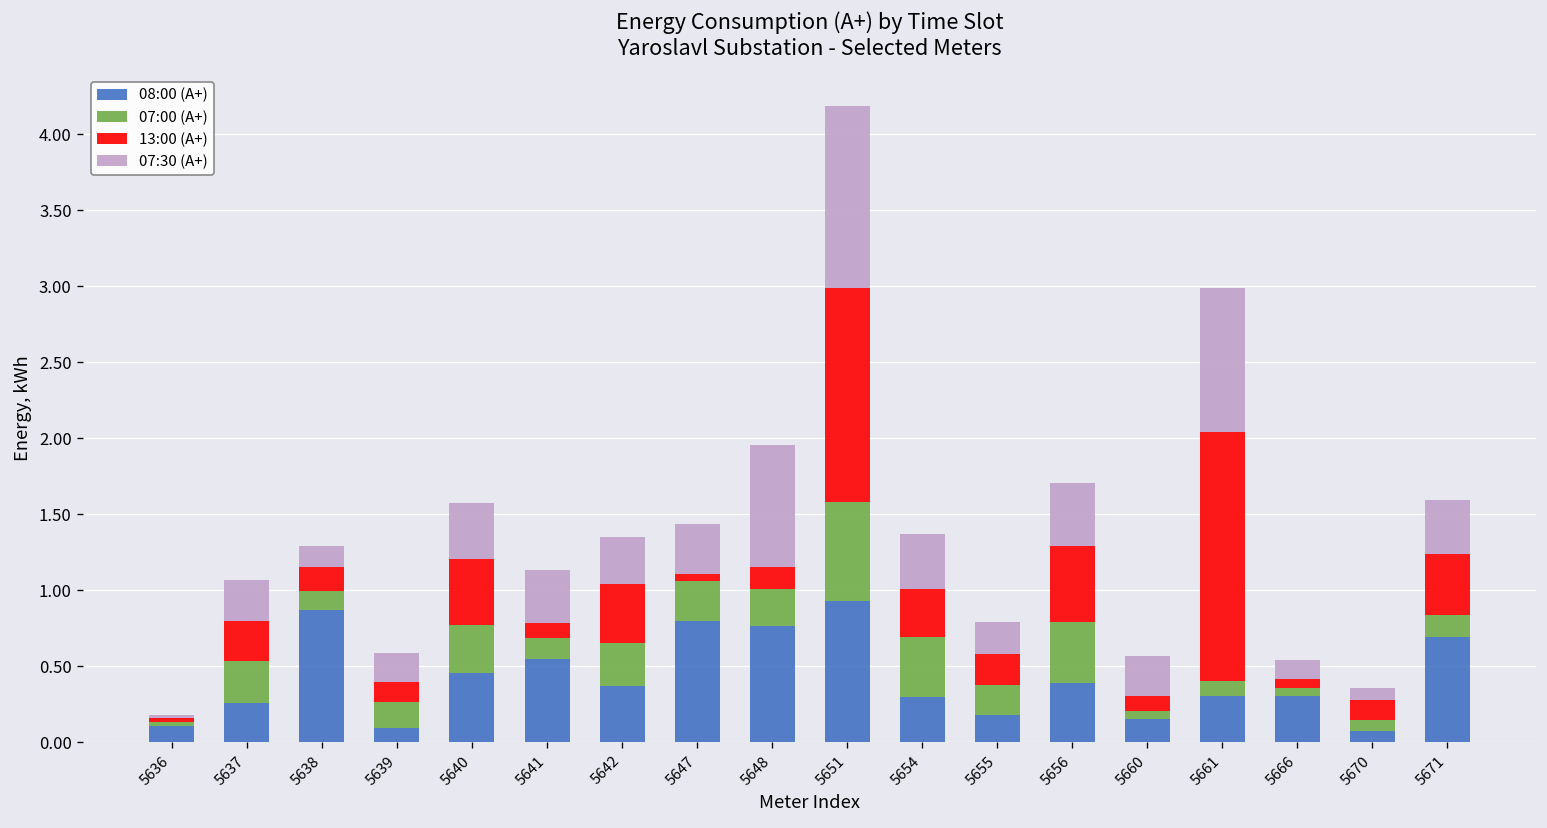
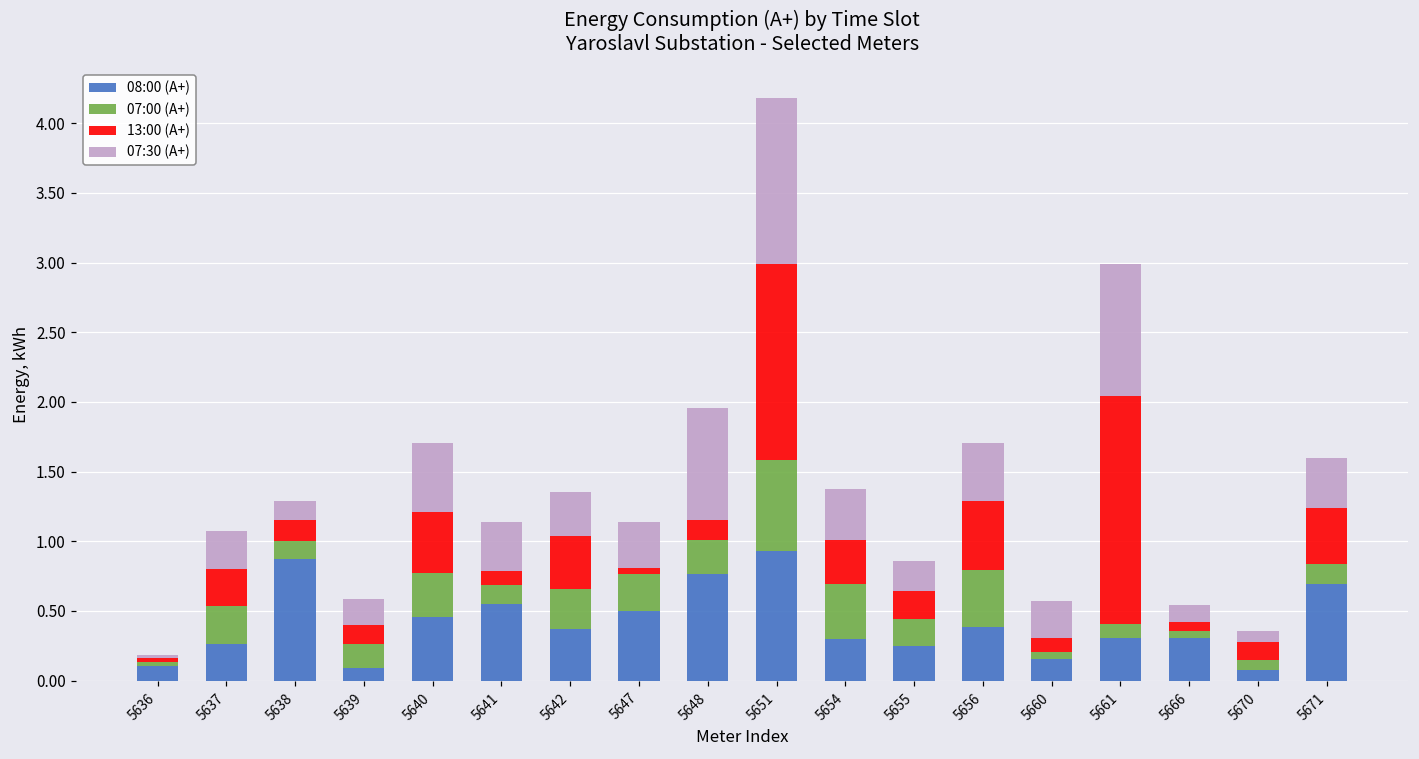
  {
    "08:00 (A+)": {
      "5636": 0.11,
      "5637": 0.26,
      "5638": 0.87,
      "5639": 0.09,
      "5640": 0.46,
      "5641": 0.55,
      "5642": 0.37,
-     "5647": 0.8,
+     "5647": 0.5,
      "5648": 0.77,
      "5651": 0.93,
      "5654": 0.30,
-     "5655": 0.18,
+     "5655": 0.25,
      "5656": 0.39,
      "5660": 0.16,
      "5661": 0.31,
      "5666": 0.31,
      "5670": 0.08,
      "5671": 0.69
    },
    "07:00 (A+)": {
      "5636": 0.02,
      "5637": 0.28,
      "5638": 0.13,
      "5639": 0.17,
      "5640": 0.32,
      "5641": 0.13,
      "5642": 0.28,
      "5647": 0.26,
      "5648": 0.24,
      "5651": 0.65,
      "5654": 0.40,
      "5655": 0.20,
      "5656": 0.40,
      "5660": 0.05,
      "5661": 0.10,
      "5666": 0.05,
      "5670": 0.07,
      "5671": 0.15
    },
    "13:00 (A+)": {
      "5636": 0.03,
      "5637": 0.26,
      "5638": 0.15,
      "5639": 0.14,
      "5640": 0.44,
      "5641": 0.10,
      "5642": 0.38,
      "5647": 0.05,
      "5648": 0.14,
      "5651": 1.41,
      "5654": 0.31,
      "5655": 0.20,
      "5656": 0.50,
      "5660": 0.10,
      "5661": 1.64,
      "5666": 0.06,
      "5670": 0.13,
      "5671": 0.40
    },
    "07:30 (A+)": {
      "5636": 0.02,
      "5637": 0.27,
      "5638": 0.14,
      "5639": 0.19,
-     "5640": 0.37,
+     "5640": 0.50,
      "5641": 0.35,
      "5642": 0.31,
      "5647": 0.33,
      "5648": 0.80,
      "5651": 1.19,
      "5654": 0.36,
      "5655": 0.21,
      "5656": 0.41,
      "5660": 0.26,
      "5661": 0.95,
      "5666": 0.12,
      "5670": 0.08,
      "5671": 0.36
    }
  }
